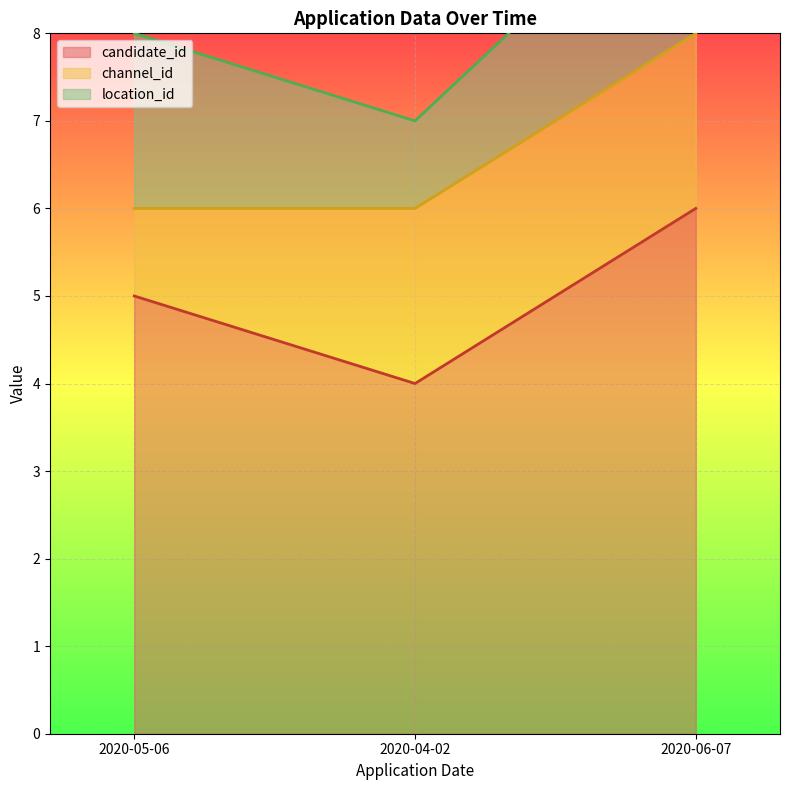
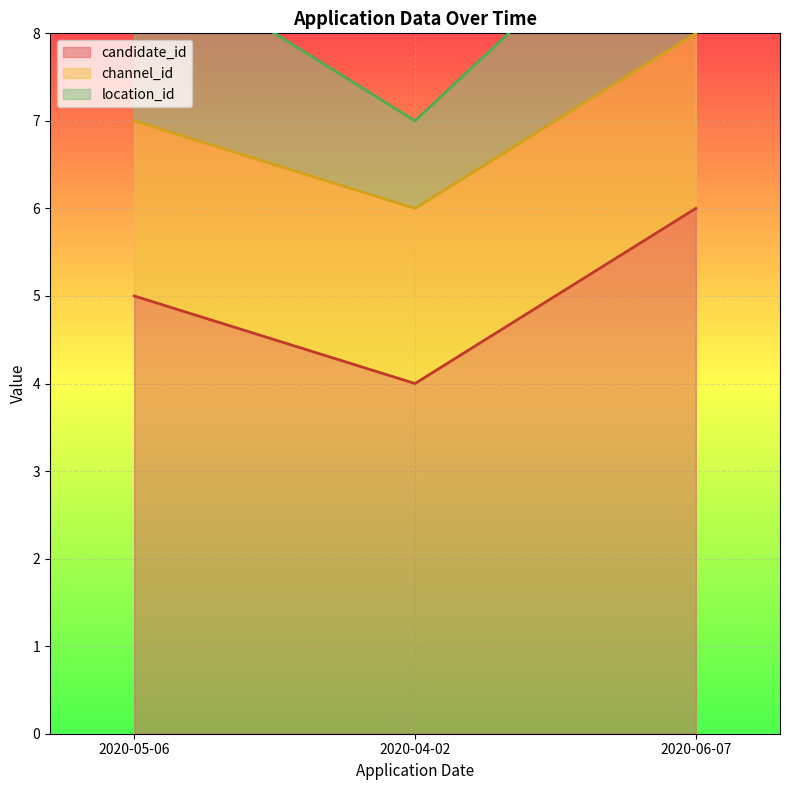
  {
    "candidate_id": {
      "2020-05-06": 5,
      "2020-04-02": 4,
      "2020-06-07": 6
    },
    "channel_id": {
-     "2020-05-06": 1,
+     "2020-05-06": 2,
      "2020-04-02": 2,
      "2020-06-07": 2
    },
    "location_id": {
      "2020-04-02": 1
    }
  }
